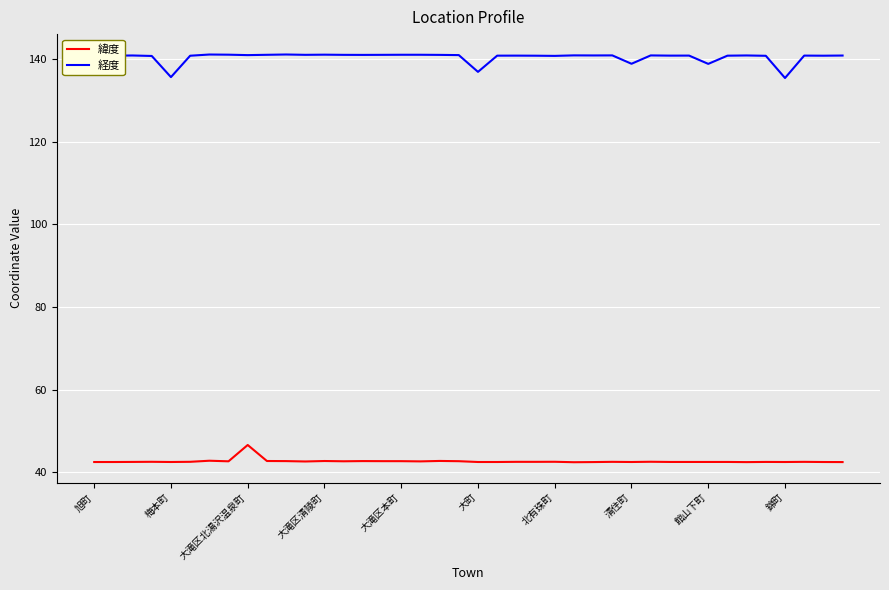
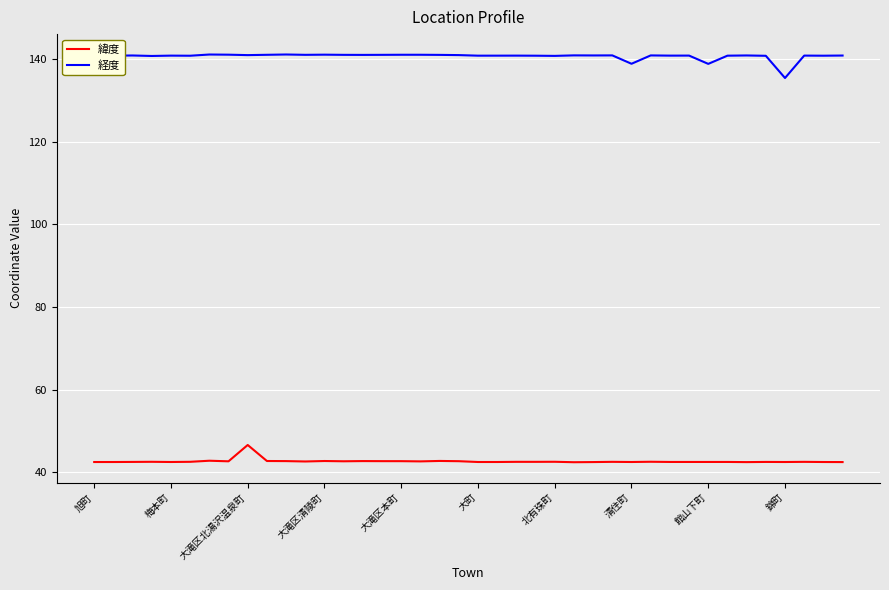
  {
    "緯度": {
      "旭町": 42,
      "梅本町": 42,
      "大滝区北湯沢温泉町": 47,
      "大滝区清陵町": 43,
      "大滝区本町": 43,
      "大町": 42,
      "北有珠町": 43,
      "清住町": 42,
      "館山下町": 42,
      "錦町": 42
    },
    "経度": {
-     "梅本町": 136,
+     "梅本町": 141,
      "大滝区北湯沢温泉町": 141,
      "大滝区清陵町": 141,
      "大滝区本町": 141,
-     "大町": 137,
+     "大町": 141,
      "北有珠町": 141,
      "清住町": 139,
      "館山下町": 139,
      "錦町": 135
    }
  }
